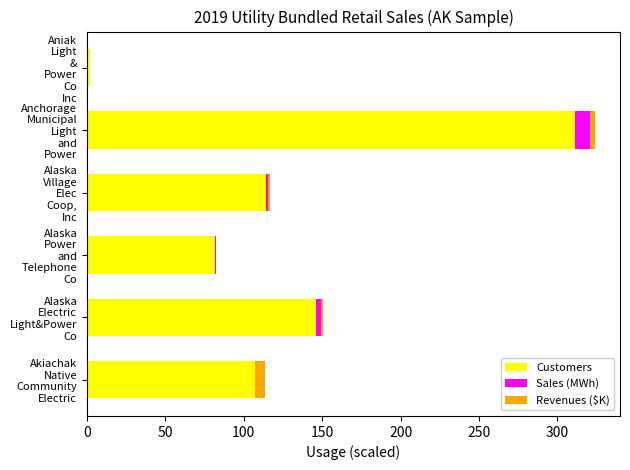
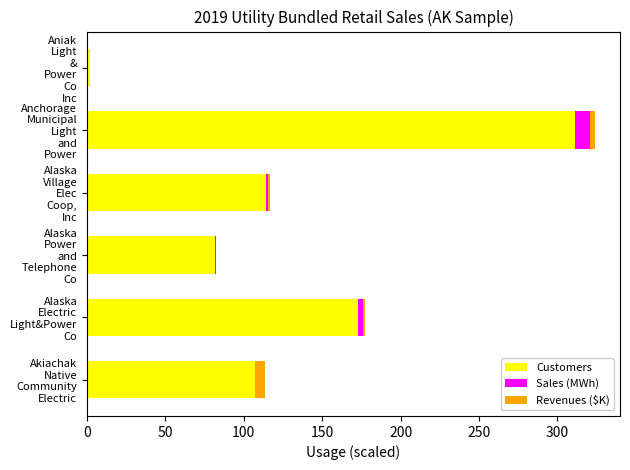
  {
    "Customers": {
      "Aniak Light & Power Co Inc": 2,
      "Anchorage Municipal Light and Power": 311,
      "Alaska Village Elec Coop, Inc": 114,
      "Alaska Power and Telephone Co": 81,
-     "Alaska Electric Light&Power Co": 146,
+     "Alaska Electric Light&Power Co": 173,
      "Akiachak Native Community Electric": 107
    },
    "Sales (MWh)": {
      "Anchorage Municipal Light and Power": 9,
      "Alaska Electric Light&Power Co": 3
    },
    "Revenues ($K)": {
      "Anchorage Municipal Light and Power": 3,
      "Akiachak Native Community Electric": 6
    }
  }
